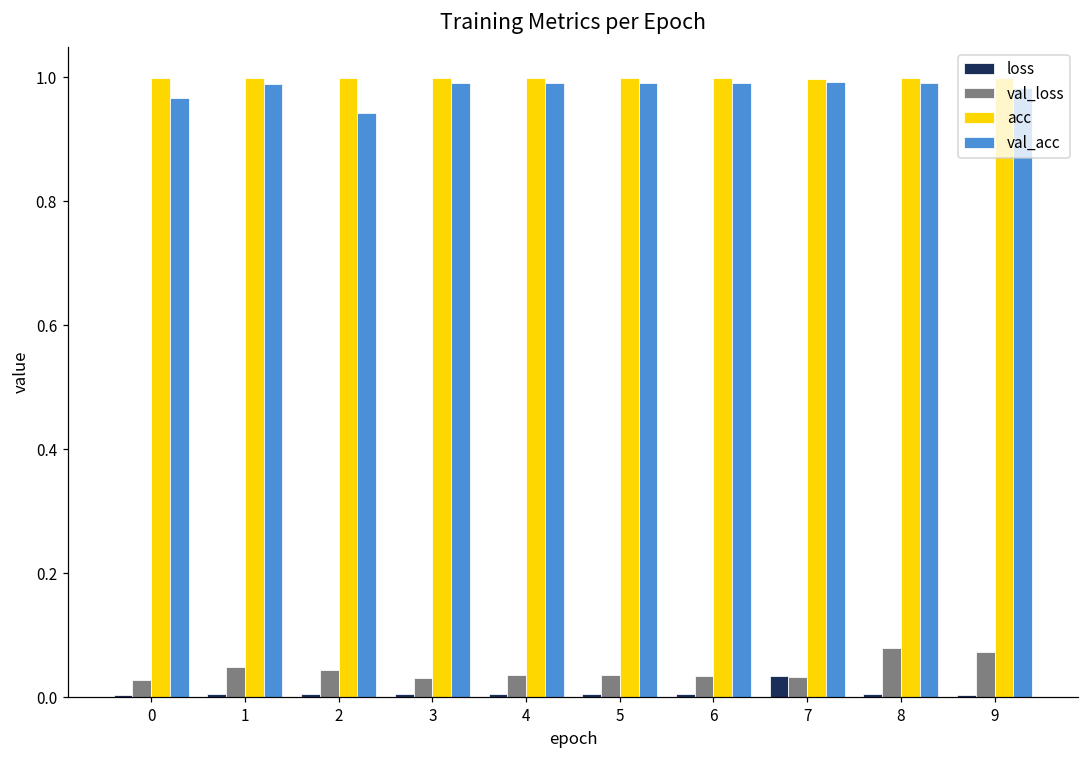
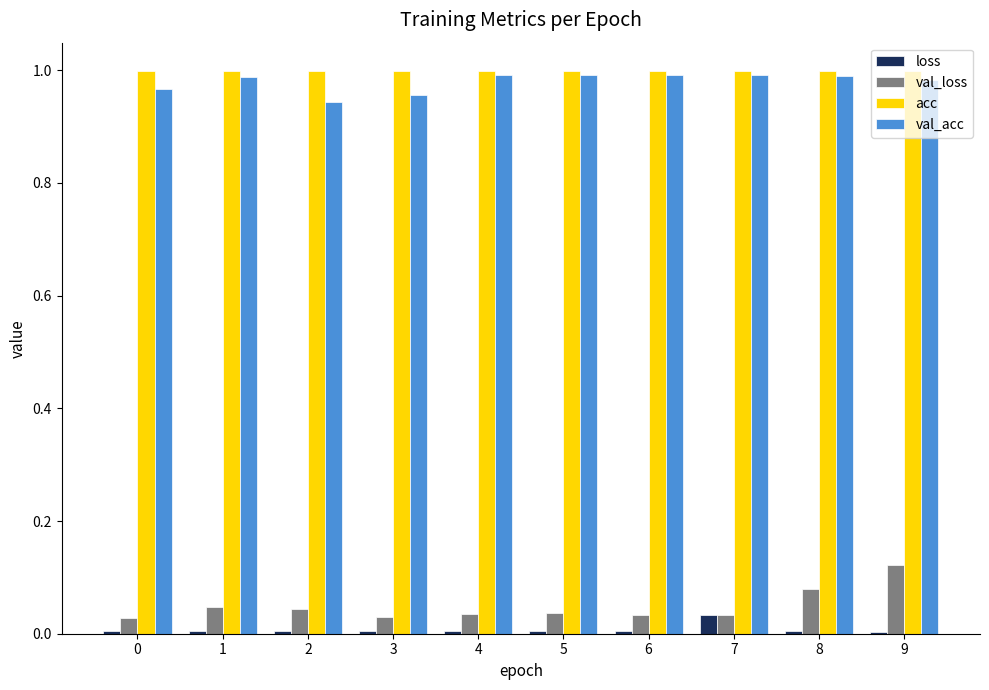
  {
    "loss": {
      "1": 0.00,
      "2": 0.01,
      "3": 0.00,
      "4": 0.01,
      "5": 0.01,
      "6": 0.00,
      "7": 0.03,
      "8": 0.00
    },
    "val_loss": {
      "0": 0.03,
      "1": 0.05,
      "2": 0.04,
      "3": 0.03,
      "4": 0.04,
      "5": 0.04,
      "6": 0.03,
      "7": 0.03,
      "8": 0.08,
-     "9": 0.07
+     "9": 0.12
    },
    "acc": {
      "0": 1.00,
      "1": 1.00,
      "2": 1.00,
      "3": 1.00,
      "4": 1.00,
      "5": 1.00,
      "6": 1.00,
      "7": 1.00,
      "8": 1.00
    },
    "val_acc": {
      "0": 0.97,
      "1": 0.99,
      "2": 0.94,
-     "3": 0.99,
+     "3": 0.96,
      "4": 0.99,
      "5": 0.99,
      "6": 0.99,
      "7": 0.99,
      "8": 0.99
    }
  }
